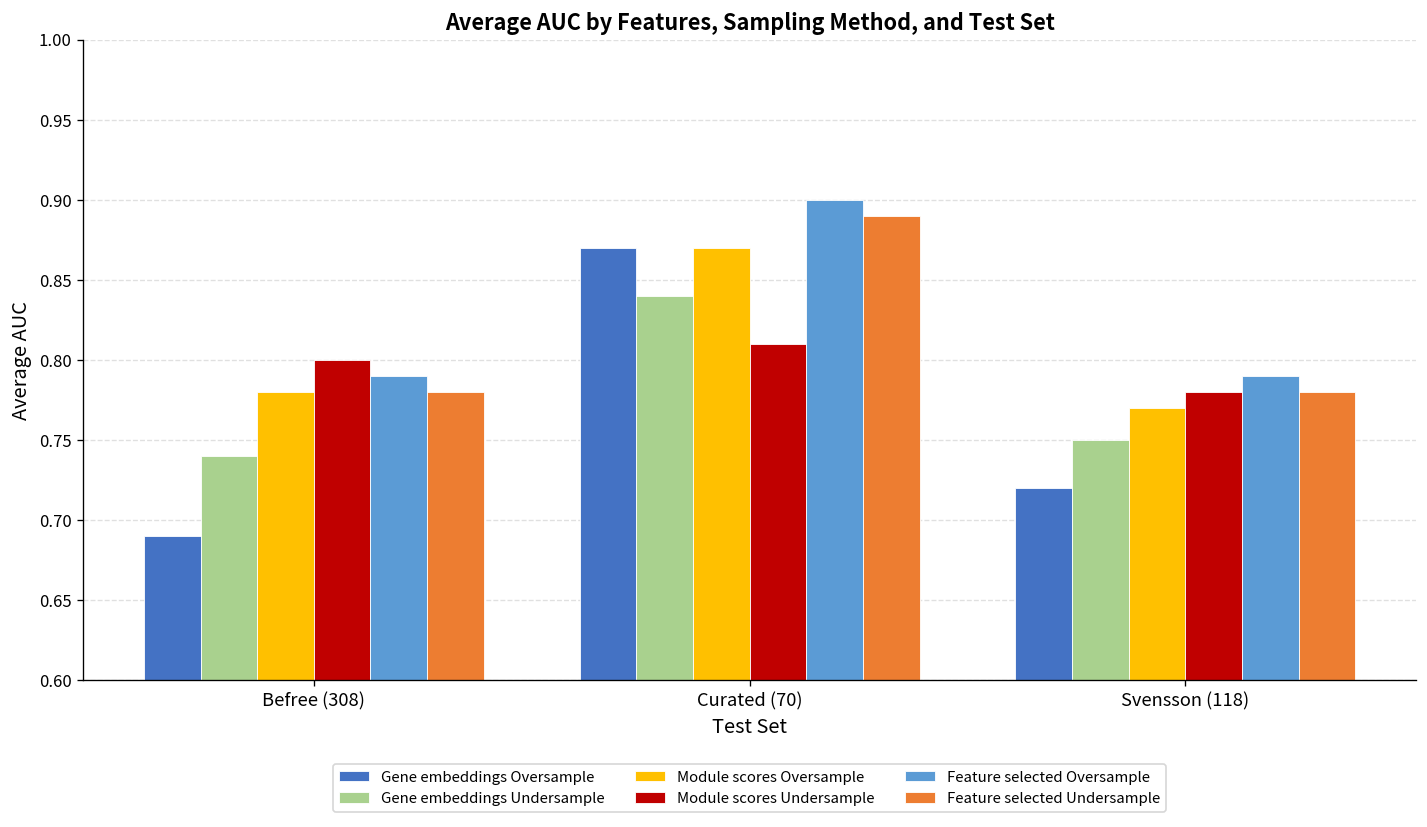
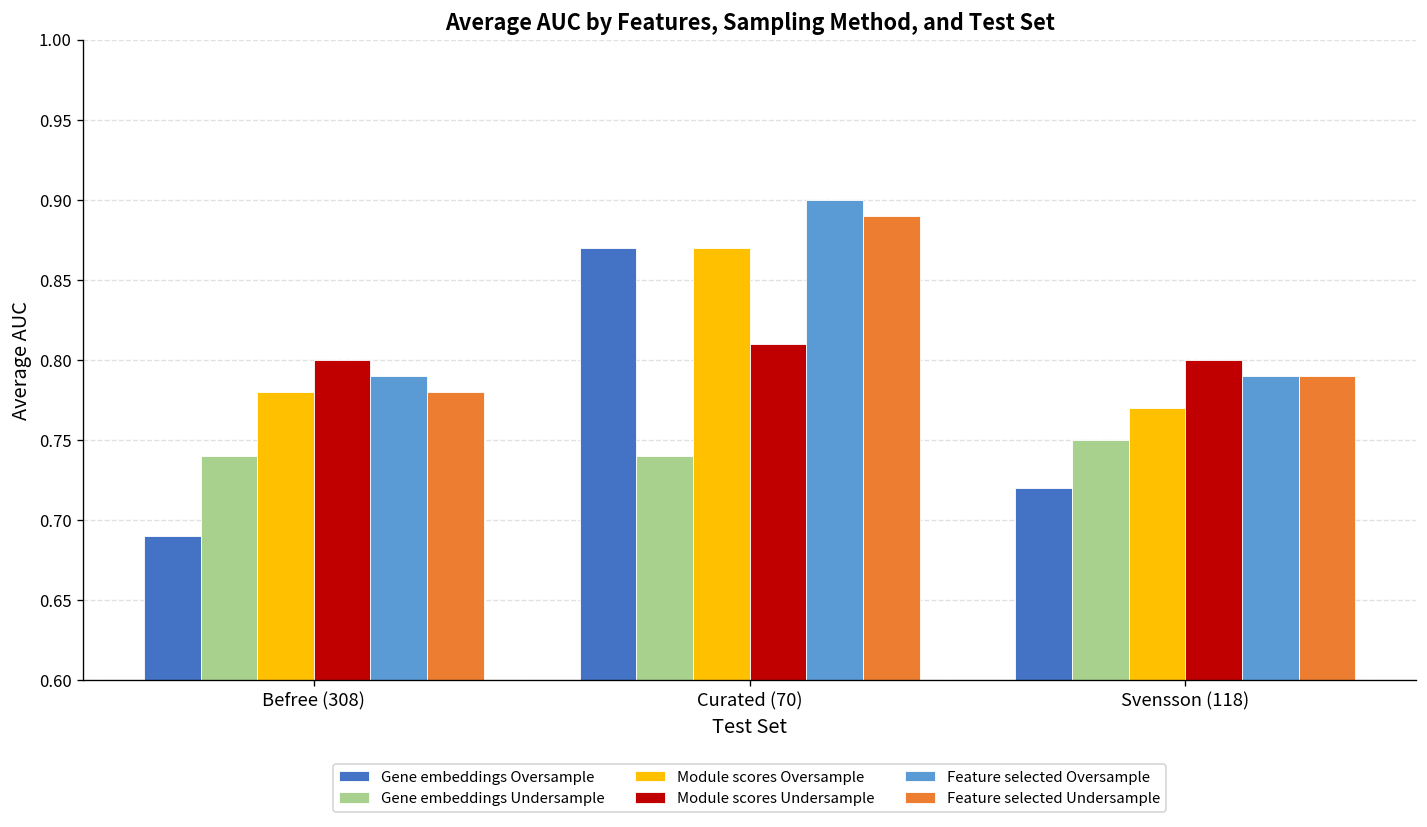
  {
    "Gene embeddings Undersample": {
      "Befree (308)": 0.74,
-     "Curated (70)": 0.84,
+     "Curated (70)": 0.74,
      "Svensson (118)": 0.75
    },
    "Module scores Oversample": {
      "Befree (308)": 0.78,
      "Curated (70)": 0.87,
      "Svensson (118)": 0.77
    },
    "Module scores Undersample": {
      "Befree (308)": 0.80,
      "Curated (70)": 0.81,
-     "Svensson (118)": 0.78
+     "Svensson (118)": 0.80
    },
    "Feature selected Undersample": {
      "Befree (308)": 0.78,
      "Curated (70)": 0.89,
-     "Svensson (118)": 0.78
+     "Svensson (118)": 0.79
    }
  }
